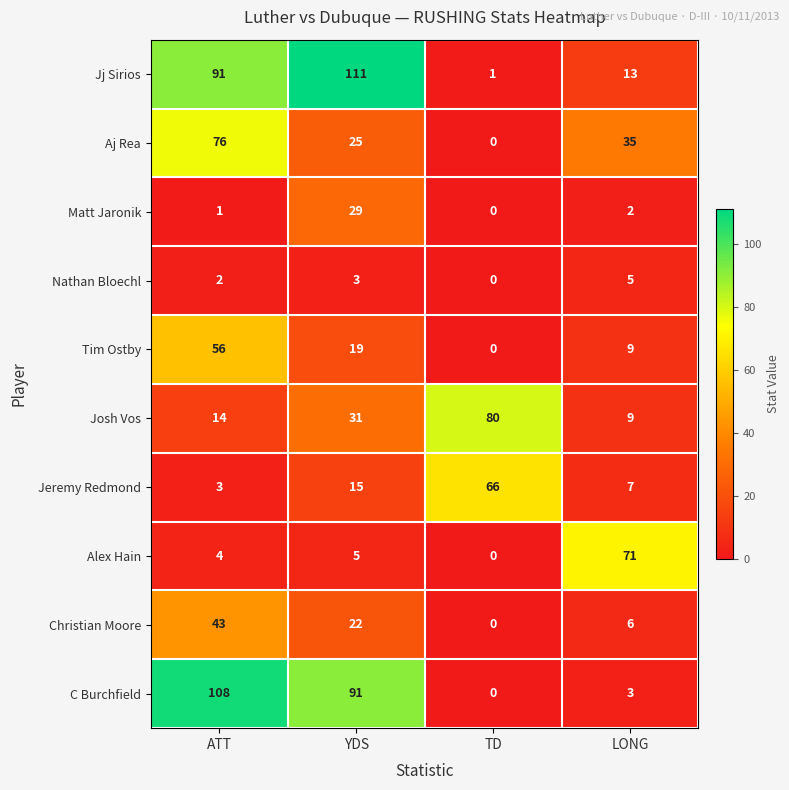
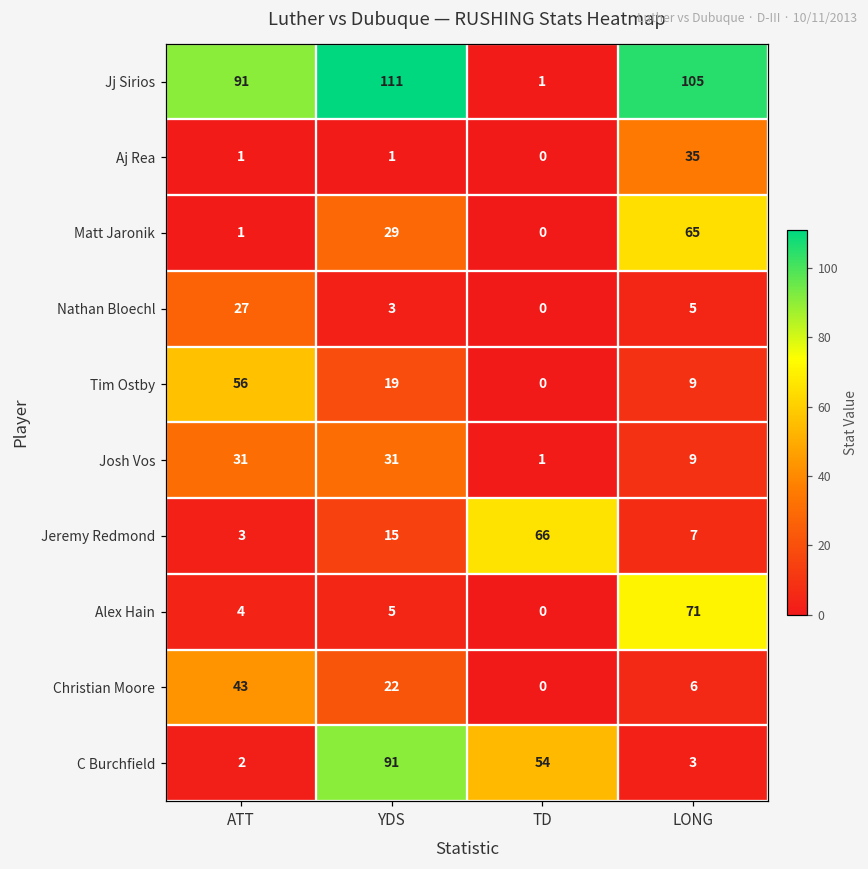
  {
    "Jj Sirios": {
      "ATT": 91,
      "YDS": 111,
      "TD": 1,
-     "LONG": 13
+     "LONG": 105
    },
    "Aj Rea": {
-     "ATT": 76,
-     "YDS": 25,
+     "ATT": 1,
+     "YDS": 1,
      "TD": 0,
      "LONG": 35
    },
    "Matt Jaronik": {
      "ATT": 1,
      "YDS": 29,
      "TD": 0,
-     "LONG": 2
+     "LONG": 65
    },
    "Nathan Bloechl": {
-     "ATT": 2,
+     "ATT": 27,
      "YDS": 3,
      "TD": 0,
      "LONG": 5
    },
    "Tim Ostby": {
      "ATT": 56,
      "YDS": 19,
      "TD": 0,
      "LONG": 9
    },
    "Josh Vos": {
-     "ATT": 14,
+     "ATT": 31,
      "YDS": 31,
-     "TD": 80,
+     "TD": 1,
      "LONG": 9
    },
    "Jeremy Redmond": {
      "ATT": 3,
      "YDS": 15,
      "TD": 66,
      "LONG": 7
    },
    "Alex Hain": {
      "ATT": 4,
      "YDS": 5,
      "TD": 0,
      "LONG": 71
    },
    "Christian Moore": {
      "ATT": 43,
      "YDS": 22,
      "TD": 0,
      "LONG": 6
    },
    "C Burchfield": {
-     "ATT": 108,
+     "ATT": 2,
      "YDS": 91,
-     "TD": 0,
+     "TD": 54,
      "LONG": 3
    }
  }
